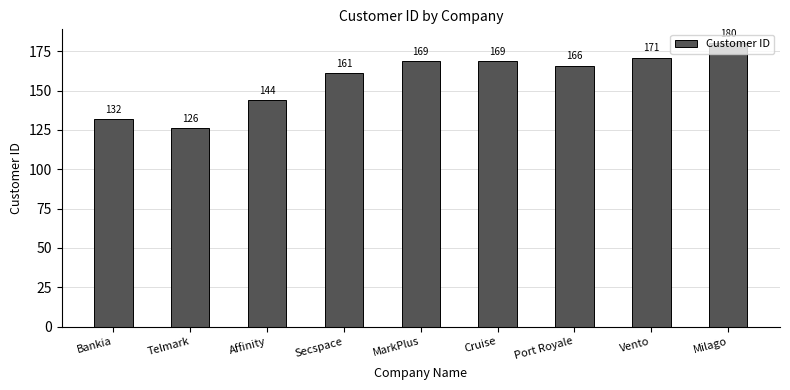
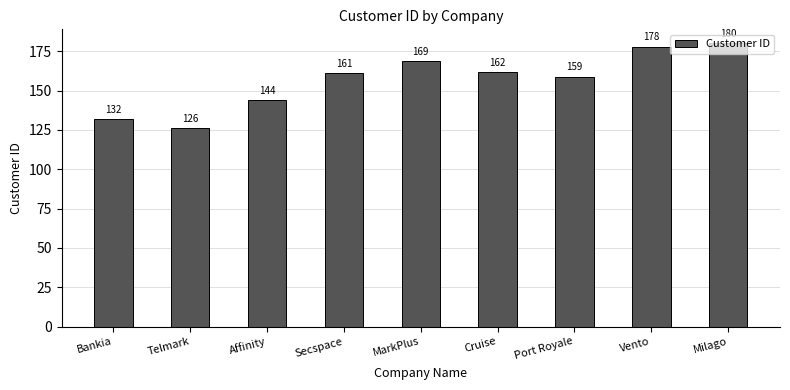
  {
    "Bankia": 132,
    "Telmark": 126,
    "Affinity": 144,
    "Secspace": 161,
    "MarkPlus": 169,
-   "Cruise": 169,
-   "Port Royale": 166,
-   "Vento": 171
+   "Cruise": 162,
+   "Port Royale": 159,
+   "Vento": 178
  }
